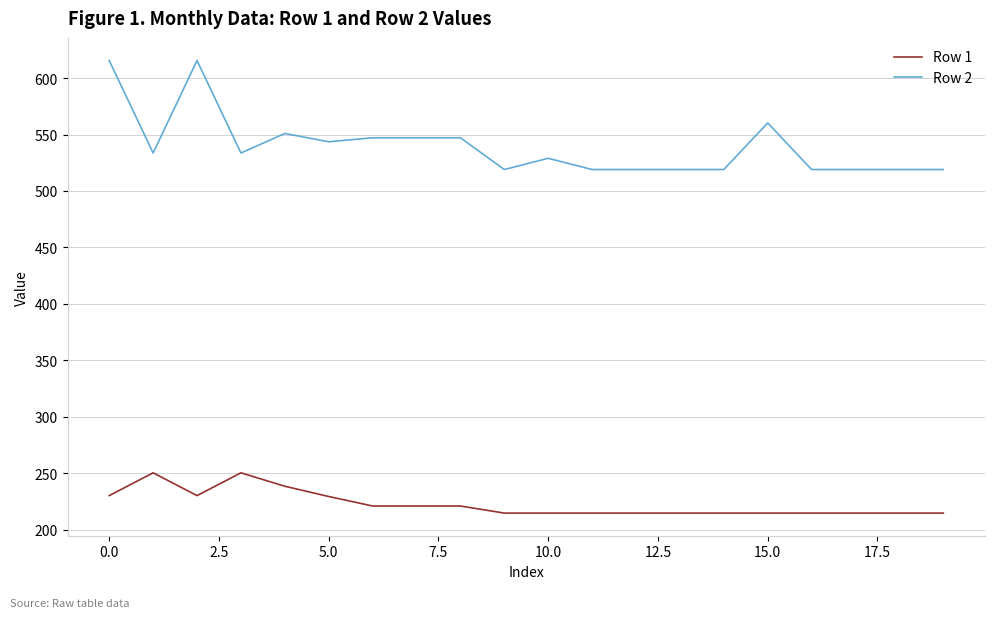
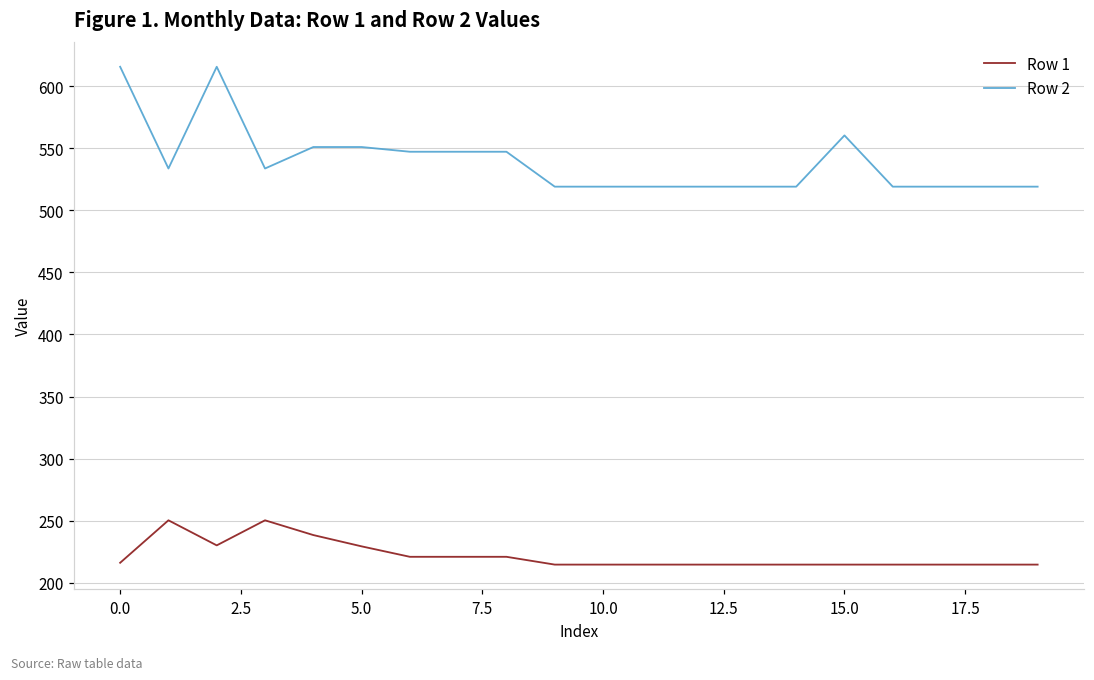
  {
    "Row 1": {
-     "0.0": 230,
+     "0.0": 216,
      "5.0": 229,
      "10.0": 215,
      "15.0": 215
    },
    "Row 2": {
      "0.0": 616,
-     "5.0": 544,
-     "10.0": 529,
+     "5.0": 551,
+     "10.0": 519,
      "15.0": 560
    }
  }
